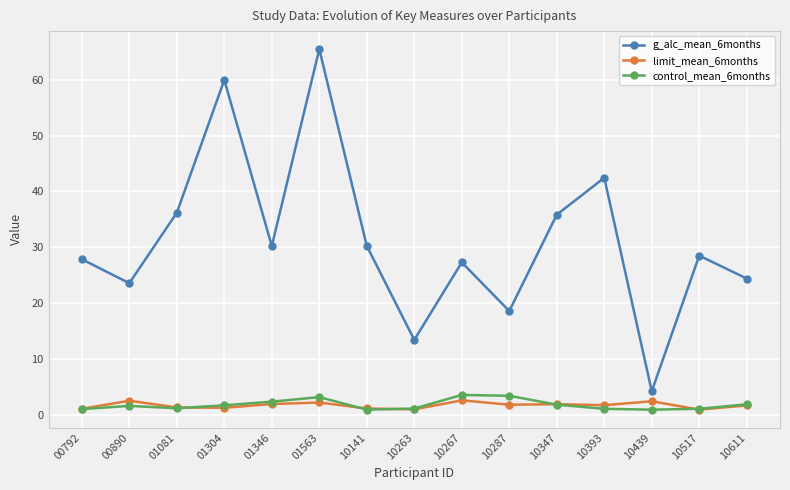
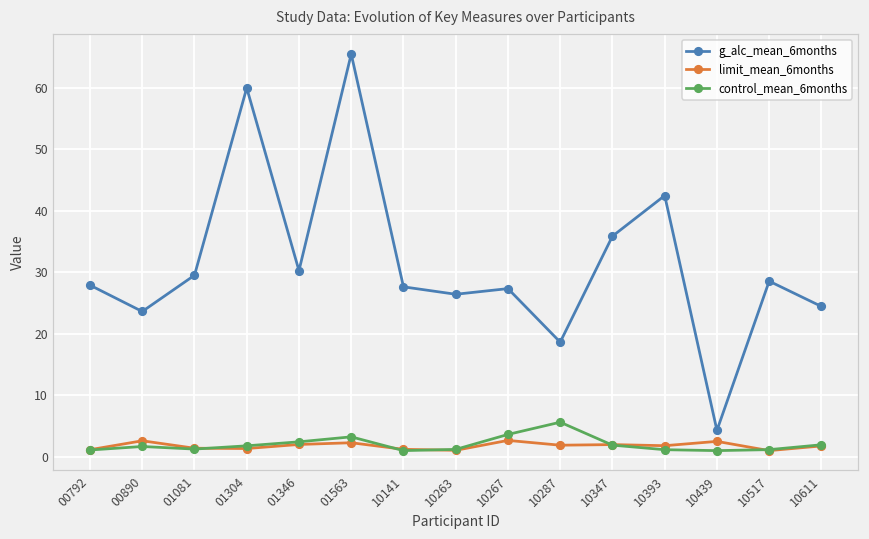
  {
    "g_alc_mean_6months": {
      "00792": 28,
      "00890": 24,
-     "01081": 36,
+     "01081": 30,
      "01304": 60,
      "01346": 30,
      "01563": 65,
-     "10141": 30,
-     "10263": 13,
+     "10141": 28,
+     "10263": 26,
      "10267": 27,
      "10287": 19,
      "10347": 36,
      "10393": 42,
      "10439": 4,
      "10517": 29,
      "10611": 24
    },
    "limit_mean_6months": {
      "00890": 3,
      "01563": 2,
      "10267": 3,
      "10287": 2,
      "10393": 2,
      "10439": 3
    },
    "control_mean_6months": {
      "00890": 2,
      "01563": 3,
      "10267": 4,
-     "10287": 3,
+     "10287": 6,
      "10393": 1,
      "10439": 1
    }
  }
